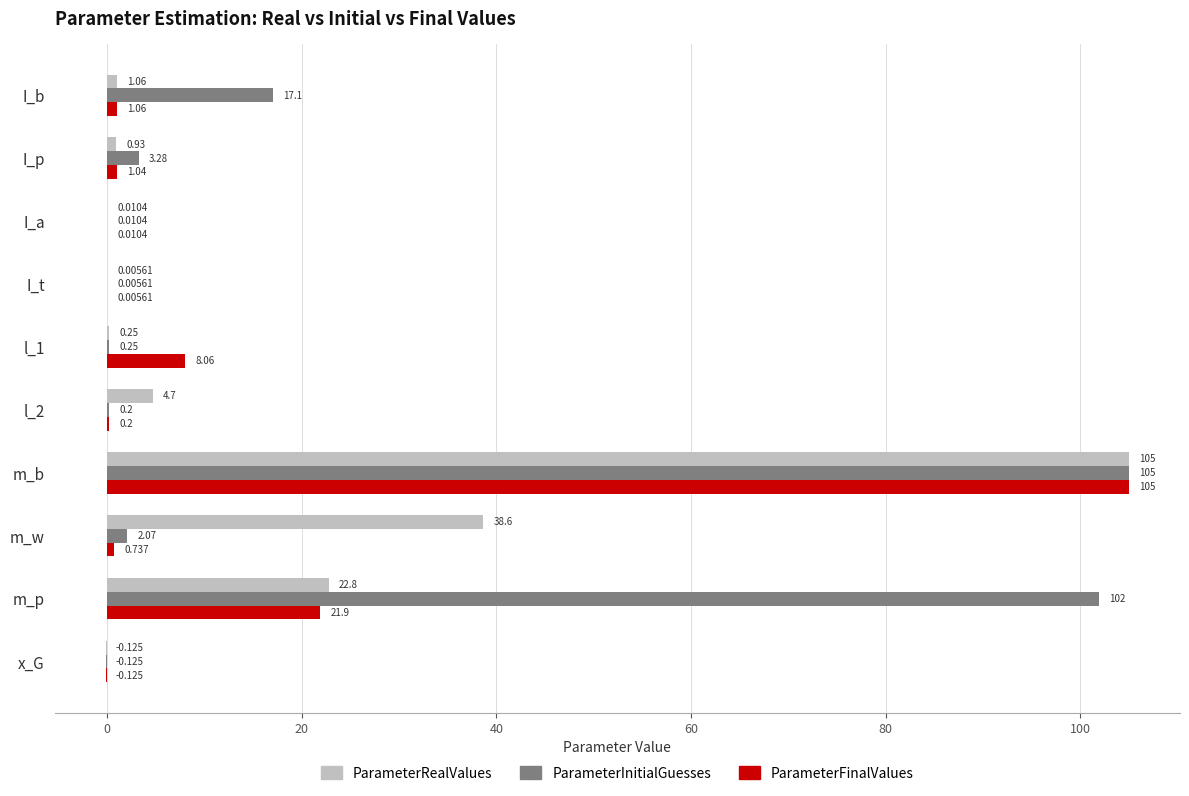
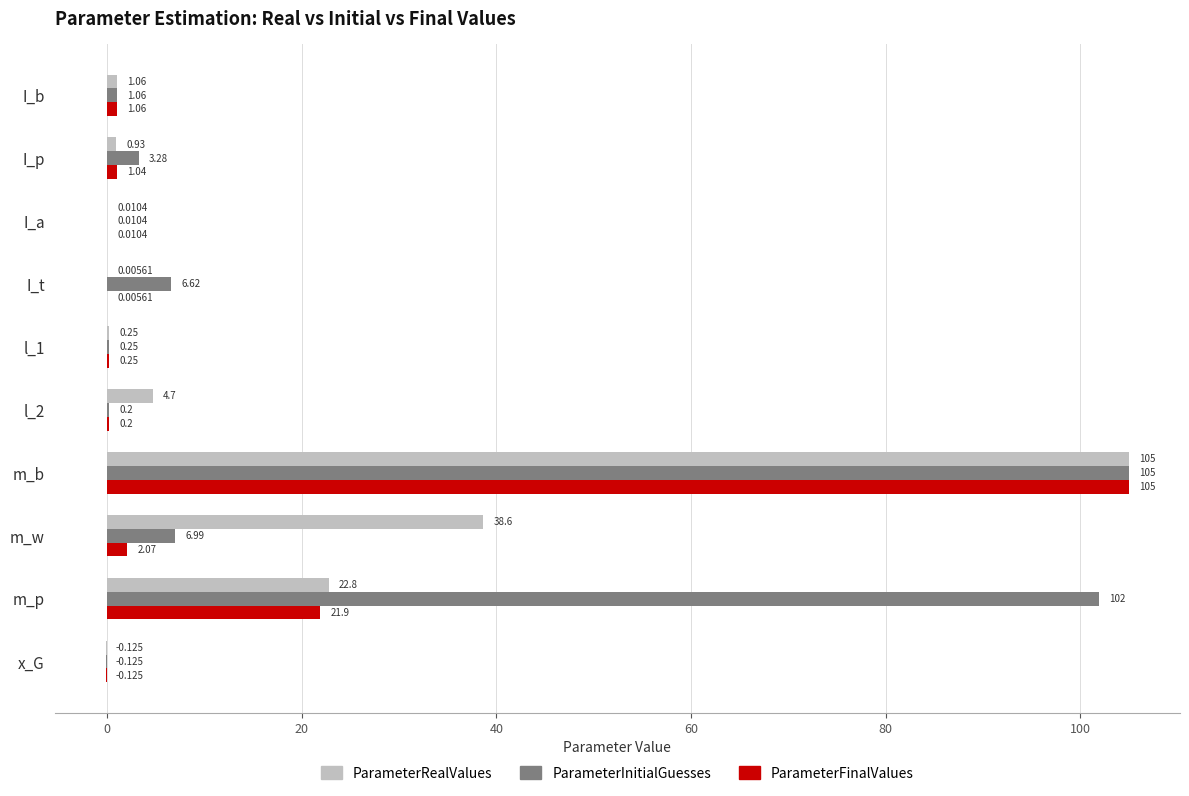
  {
    "ParameterRealValues": {
      "I_b": 1.06,
      "I_p": 0.93,
      "I_a": 0.0104,
      "I_t": 0.00561,
      "l_1": 0.25,
      "l_2": 4.7,
      "m_b": 105,
      "m_w": 38.6,
      "m_p": 22.8,
      "x_G": -0.125
    },
    "ParameterInitialGuesses": {
-     "I_b": 17.1,
+     "I_b": 1.06,
      "I_p": 3.28,
      "I_a": 0.0104,
-     "I_t": 0.00561,
+     "I_t": 6.62,
      "l_1": 0.25,
      "l_2": 0.2,
      "m_b": 105,
-     "m_w": 2.07,
+     "m_w": 6.99,
      "m_p": 102,
      "x_G": -0.125
    },
    "ParameterFinalValues": {
      "I_b": 1.06,
      "I_p": 1.04,
      "I_a": 0.0104,
      "I_t": 0.00561,
-     "l_1": 8.06,
+     "l_1": 0.25,
      "l_2": 0.2,
      "m_b": 105,
-     "m_w": 0.737,
+     "m_w": 2.07,
      "m_p": 21.9,
      "x_G": -0.125
    }
  }
